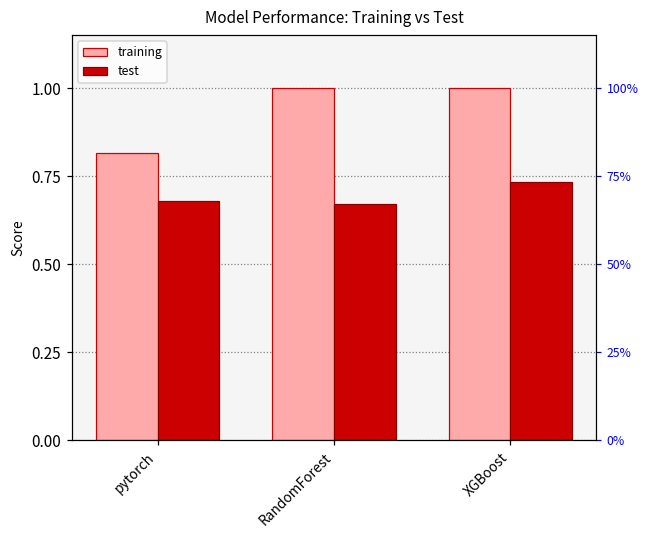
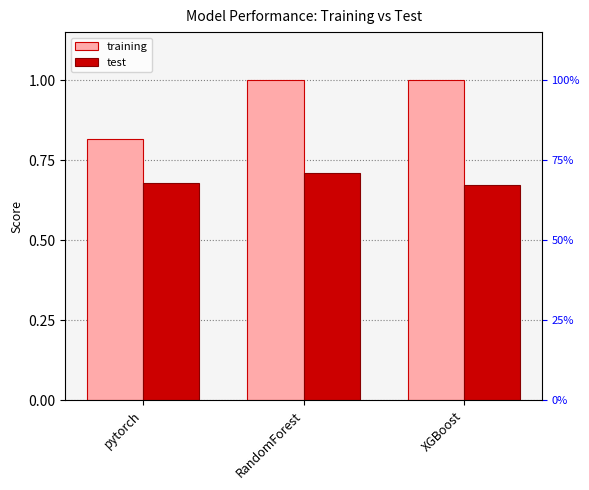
  {
    "training": {
      "pytorch": 0.81,
      "RandomForest": 1.00,
      "XGBoost": 1.00
    },
    "test": {
      "pytorch": 0.68,
-     "RandomForest": 0.67,
-     "XGBoost": 0.73
+     "RandomForest": 0.71,
+     "XGBoost": 0.67
    }
  }
